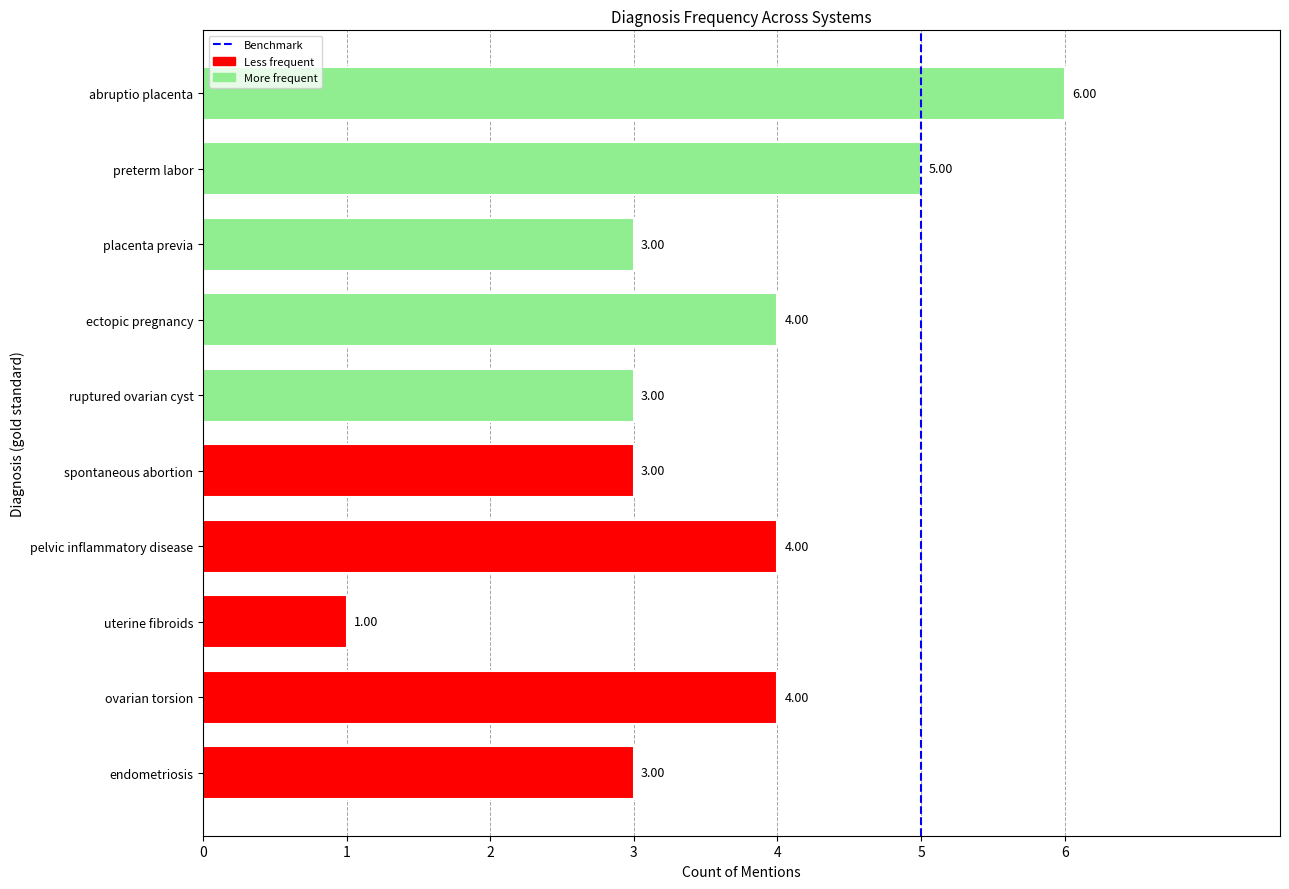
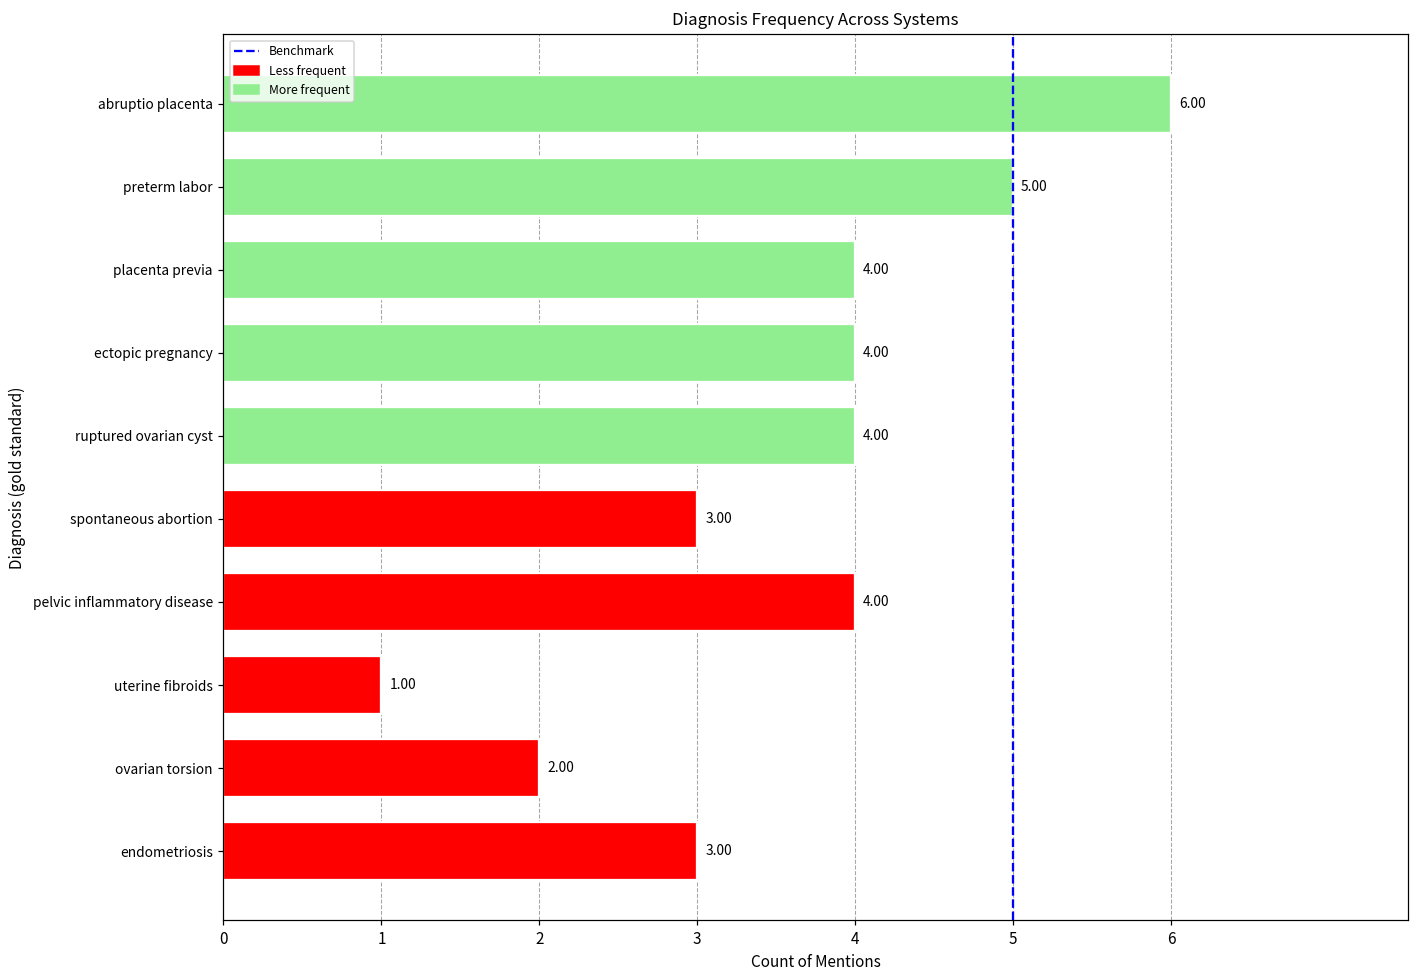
  {
    "abruptio placenta": 6.00,
    "preterm labor": 5.00,
-   "placenta previa": 3.00,
+   "placenta previa": 4.00,
    "ectopic pregnancy": 4.00,
-   "ruptured ovarian cyst": 3.00,
+   "ruptured ovarian cyst": 4.00,
    "spontaneous abortion": 3.00,
    "pelvic inflammatory disease": 4.00,
    "uterine fibroids": 1.00,
-   "ovarian torsion": 4.00,
+   "ovarian torsion": 2.00,
    "endometriosis": 3.00
  }
